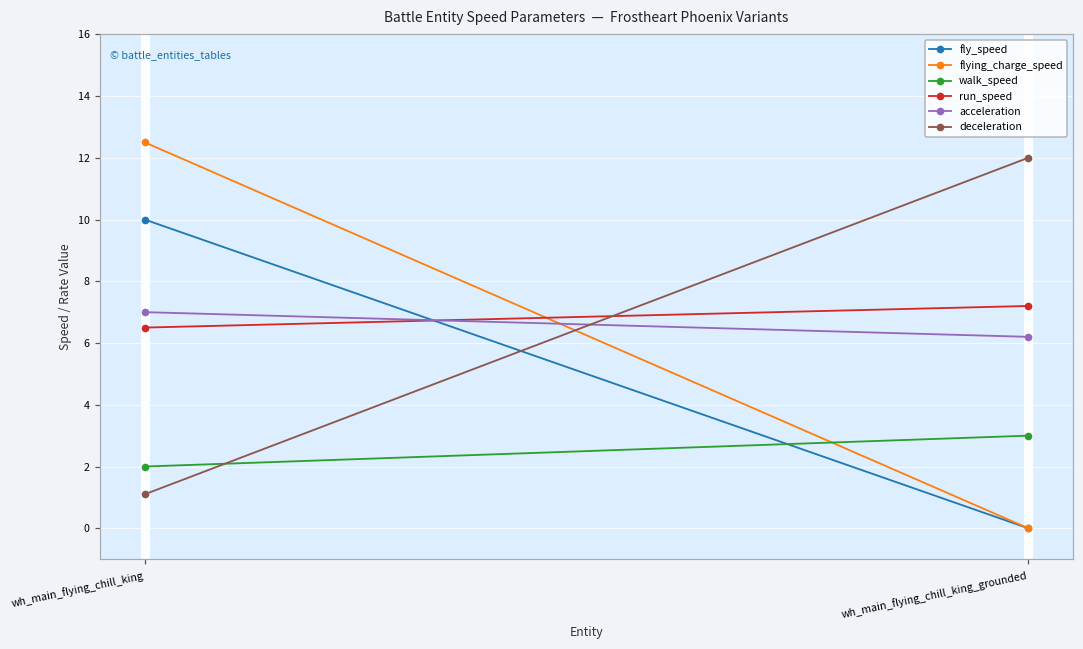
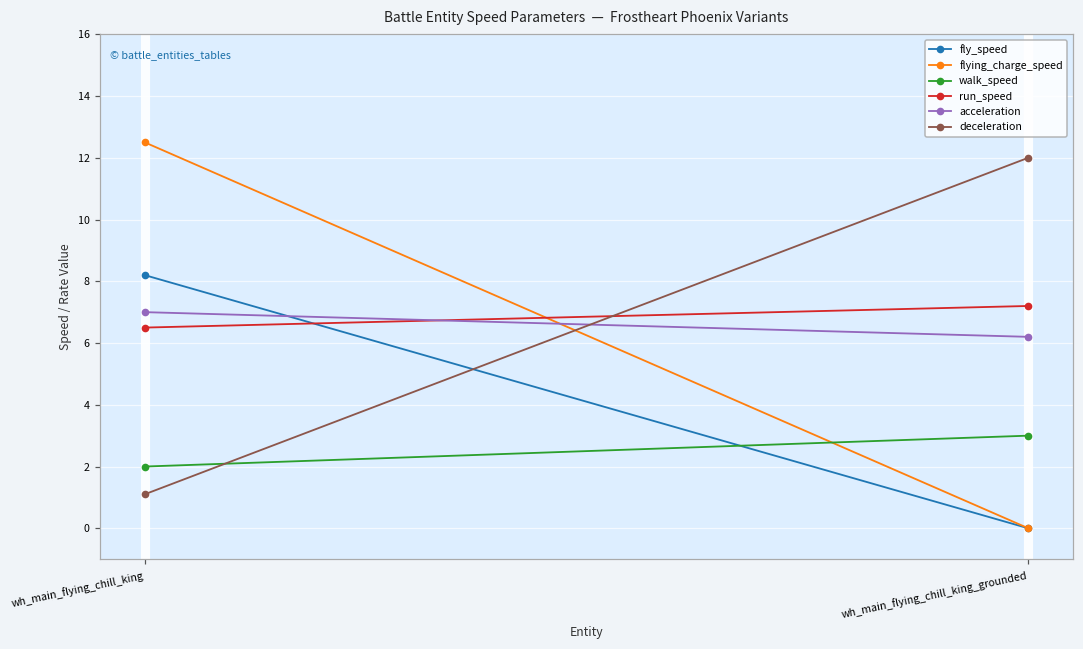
  {
    "fly_speed": {
-     "wh_main_flying_chill_king": 10.0
+     "wh_main_flying_chill_king": 8.2
    },
    "flying_charge_speed": {
      "wh_main_flying_chill_king": 12.5
    },
    "walk_speed": {
      "wh_main_flying_chill_king": 2.0,
      "wh_main_flying_chill_king_grounded": 3.0
    },
    "run_speed": {
      "wh_main_flying_chill_king": 6.5,
      "wh_main_flying_chill_king_grounded": 7.2
    },
    "acceleration": {
      "wh_main_flying_chill_king": 7.0,
      "wh_main_flying_chill_king_grounded": 6.2
    },
    "deceleration": {
      "wh_main_flying_chill_king": 1.1,
      "wh_main_flying_chill_king_grounded": 12.0
    }
  }
